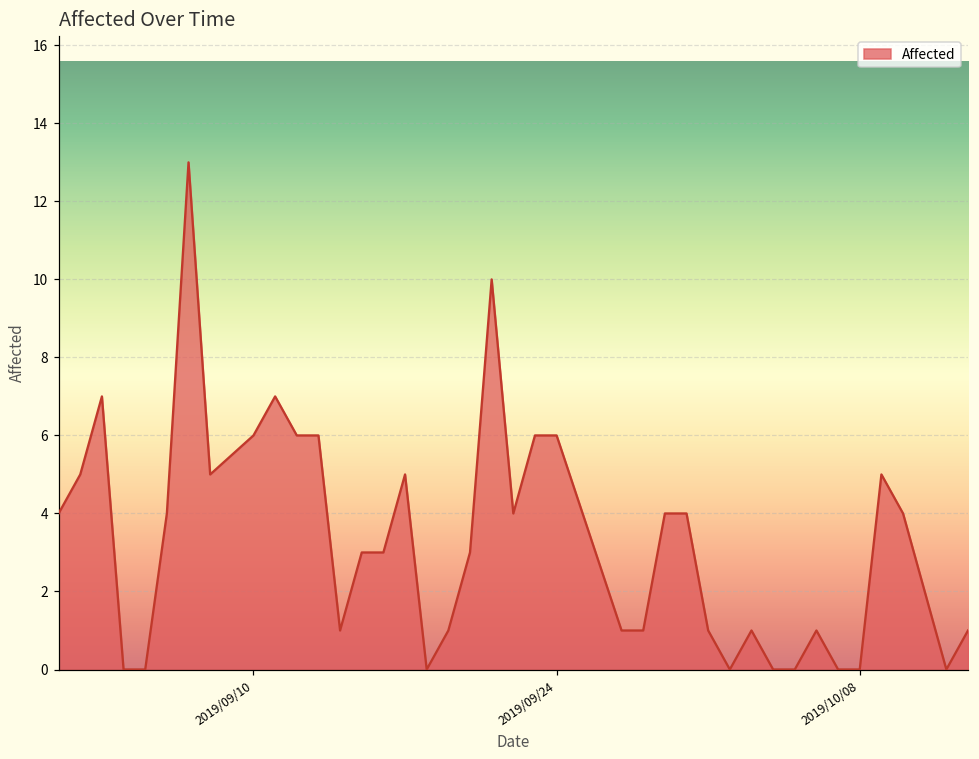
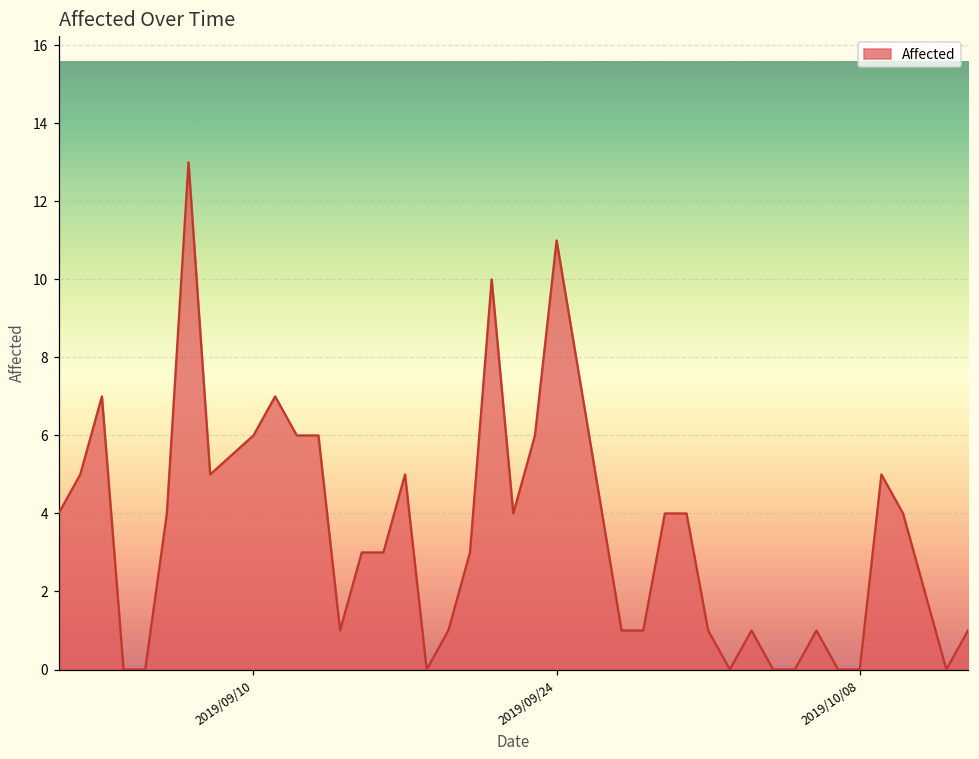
  {
    "2019/09/10": 6,
-   "2019/09/24": 6,
+   "2019/09/24": 11,
    "2019/10/08": 0
  }
